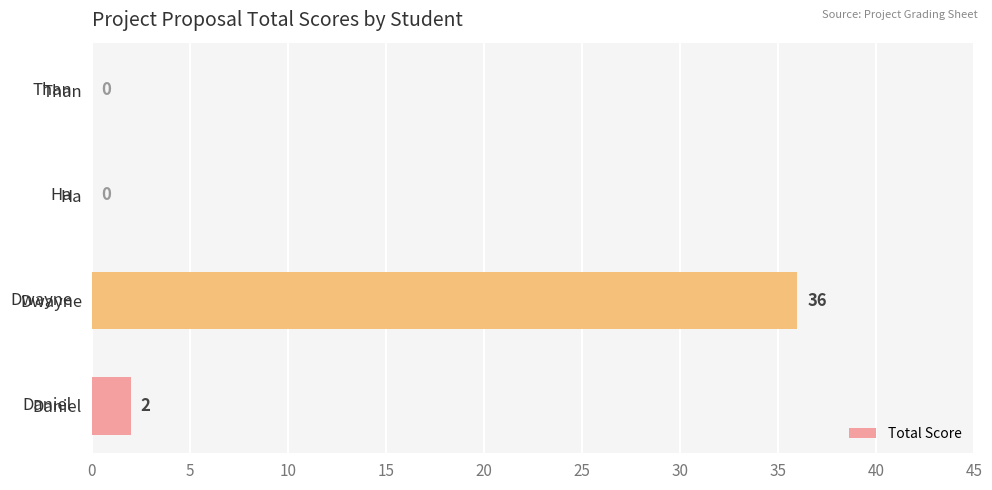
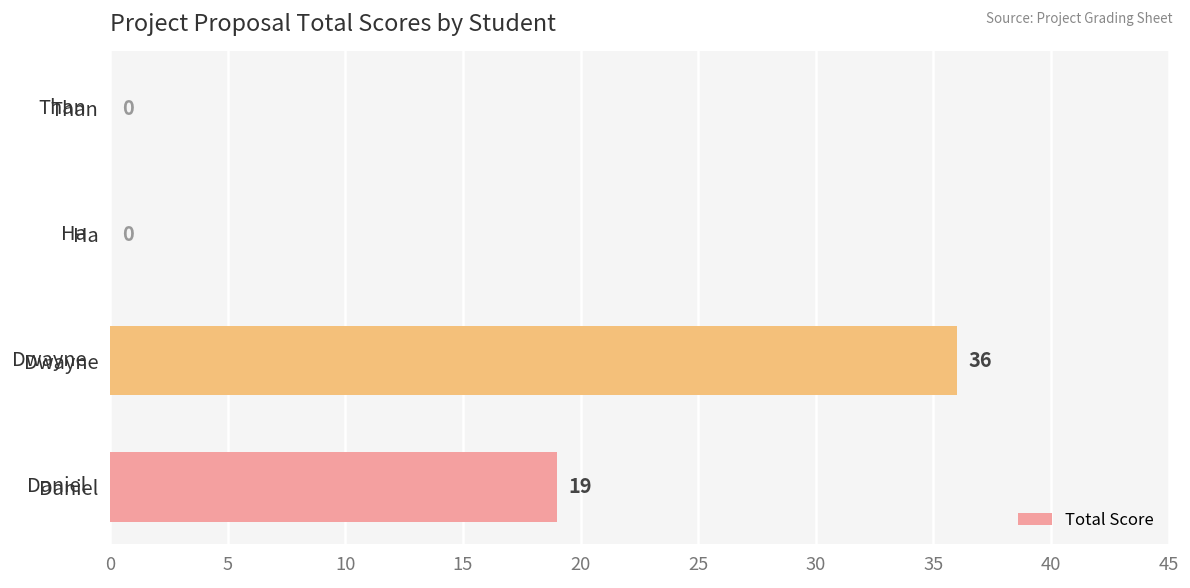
  {
    "Than": 0,
    "Ha": 0,
    "Dwayne": 36,
-   "Daniel": 2
+   "Daniel": 19
  }
